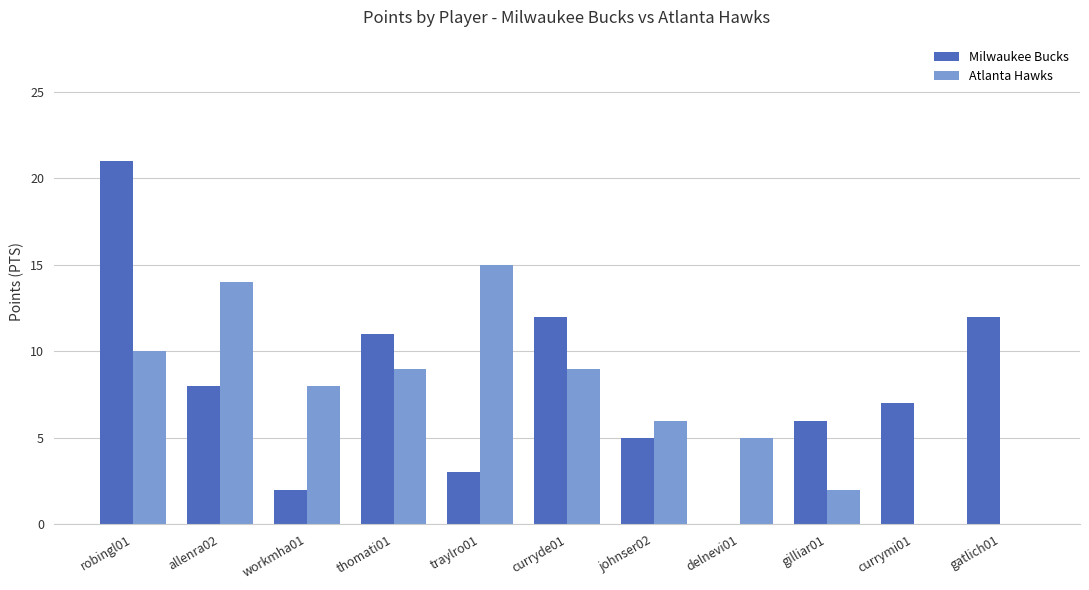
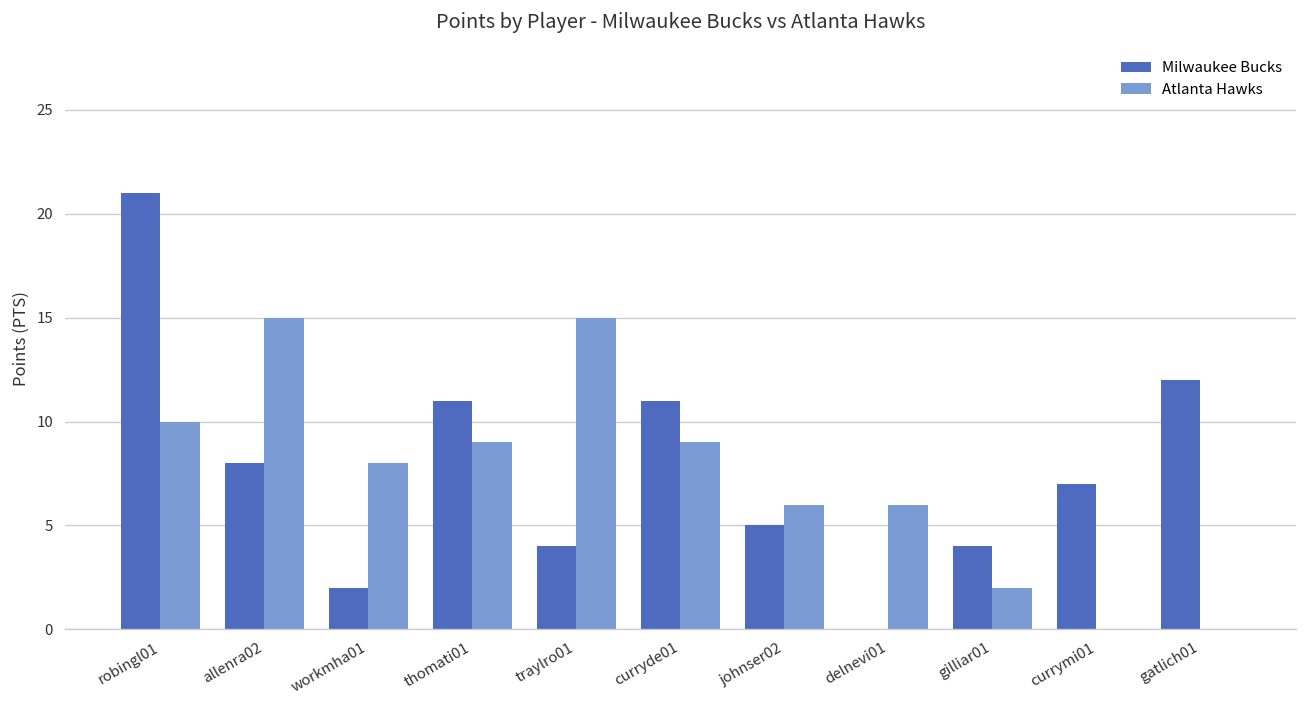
  {
    "Milwaukee Bucks": {
      "robingl01": 21,
      "allenra02": 8,
      "workmha01": 2,
      "thomati01": 11,
-     "traylro01": 3,
-     "curryde01": 12,
+     "traylro01": 4,
+     "curryde01": 11,
      "johnser02": 5,
      "delnevi01": 0,
-     "gilliar01": 6,
+     "gilliar01": 4,
      "currymi01": 7,
      "gatlich01": 12
    },
    "Atlanta Hawks": {
      "robingl01": 10,
-     "allenra02": 14,
+     "allenra02": 15,
      "workmha01": 8,
      "thomati01": 9,
      "traylro01": 15,
      "curryde01": 9,
      "johnser02": 6,
-     "delnevi01": 5,
+     "delnevi01": 6,
      "gilliar01": 2,
      "currymi01": 0,
      "gatlich01": 0
    }
  }
